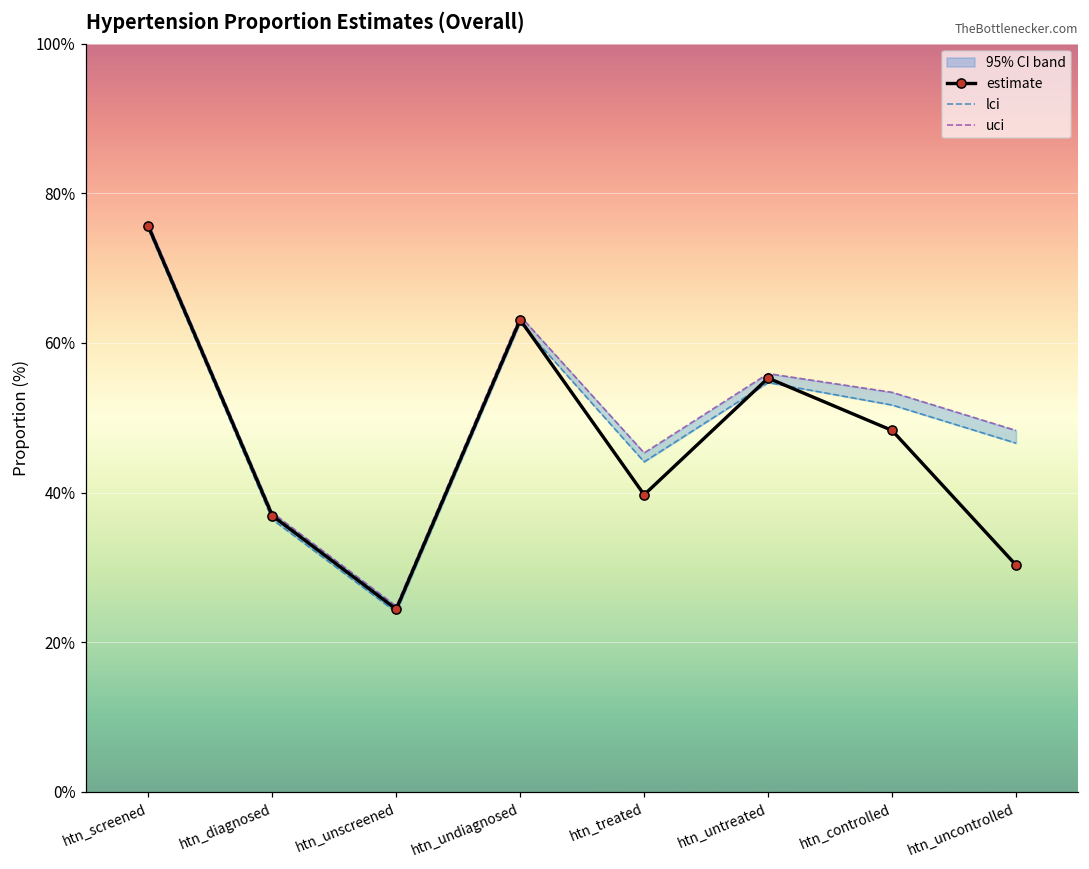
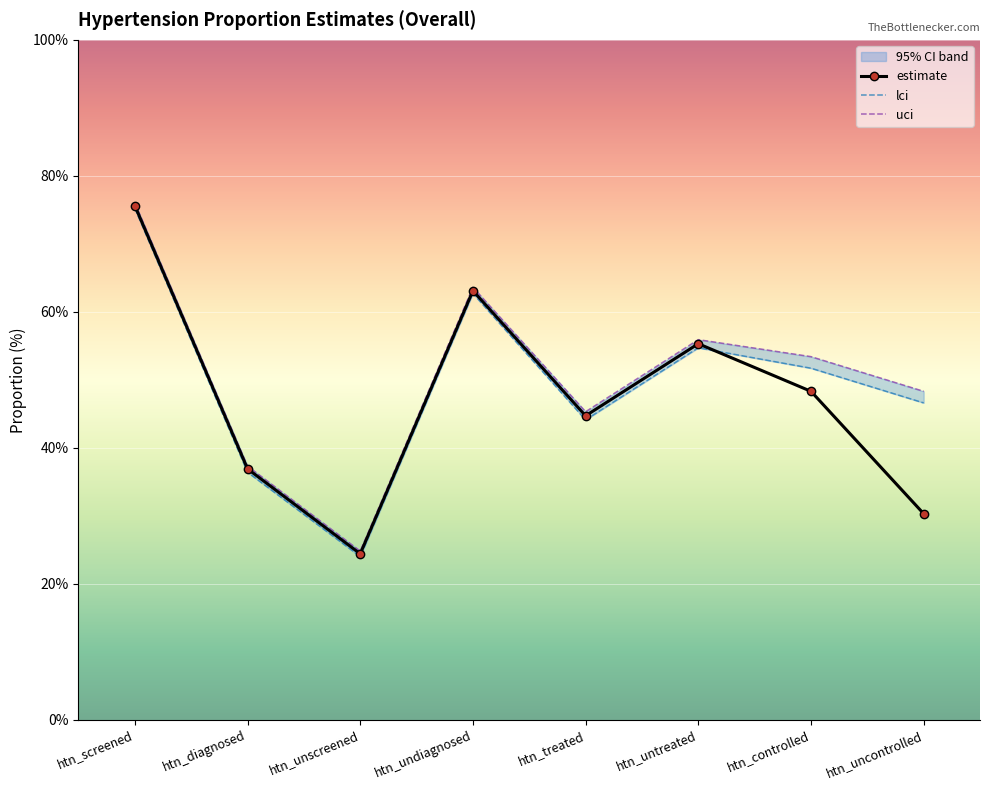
  {
    "estimate": {
      "htn_screened": "76%",
      "htn_diagnosed": "37%",
      "htn_unscreened": "24%",
      "htn_undiagnosed": "63%",
-     "htn_treated": "40%",
+     "htn_treated": "45%",
      "htn_untreated": "55%",
      "htn_controlled": "48%",
      "htn_uncontrolled": "30%"
    }
  }
